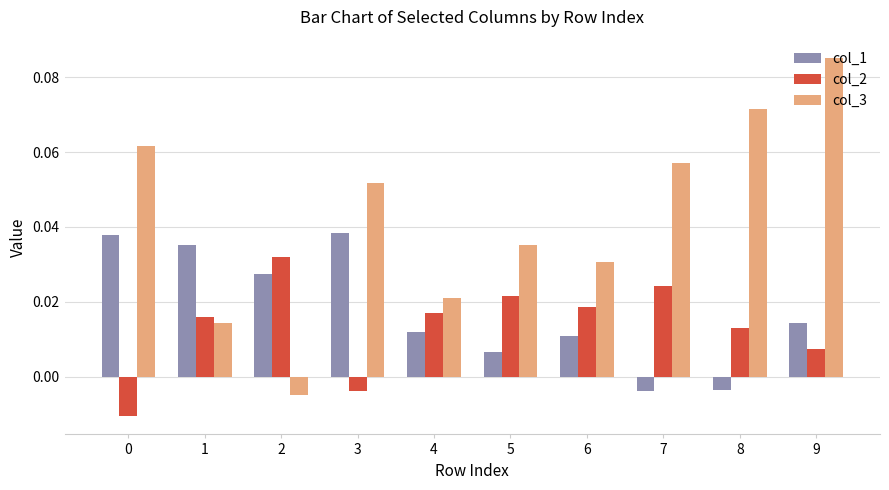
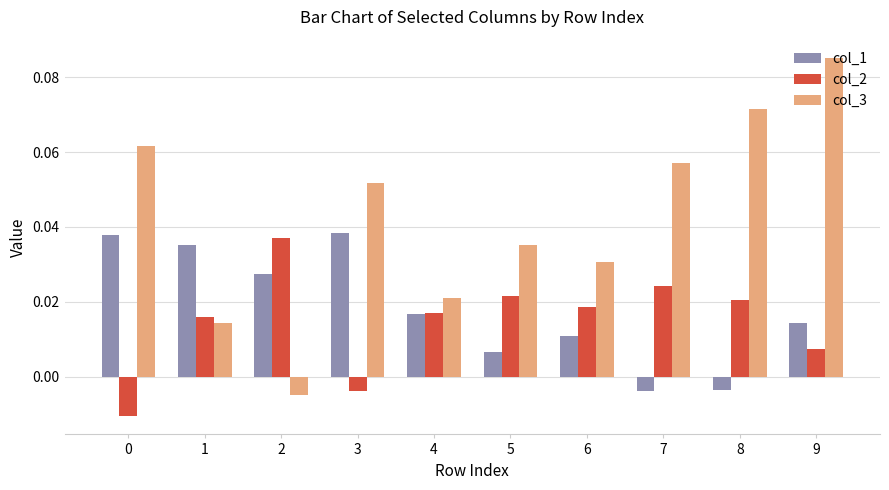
  {
    "col_1": {
      "0": 0.038,
      "1": 0.035,
      "2": 0.027,
      "3": 0.038,
-     "4": 0.012,
+     "4": 0.017,
      "5": 0.006,
      "6": 0.011,
      "7": -0.004,
      "8": -0.003,
      "9": 0.014
    },
    "col_2": {
      "0": -0.011,
      "1": 0.016,
-     "2": 0.032,
+     "2": 0.037,
      "3": -0.004,
      "4": 0.017,
      "5": 0.022,
      "6": 0.019,
      "7": 0.024,
-     "8": 0.013,
+     "8": 0.020,
      "9": 0.007
    },
    "col_3": {
      "0": 0.062,
      "1": 0.014,
      "2": -0.005,
      "3": 0.052,
      "4": 0.021,
      "5": 0.035,
      "6": 0.031,
      "7": 0.057,
      "8": 0.071,
      "9": 0.085
    }
  }
